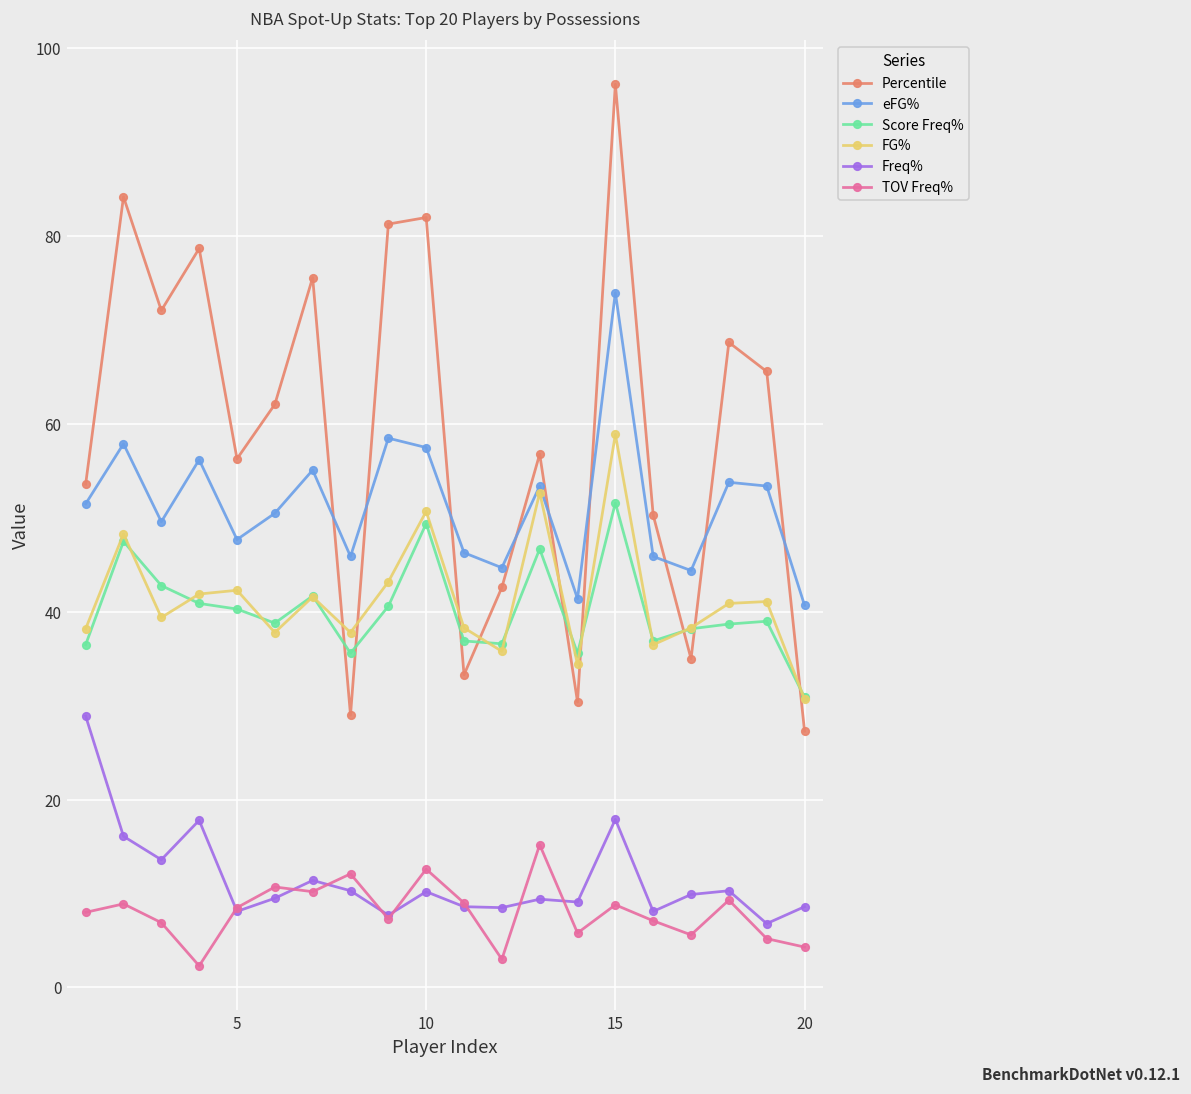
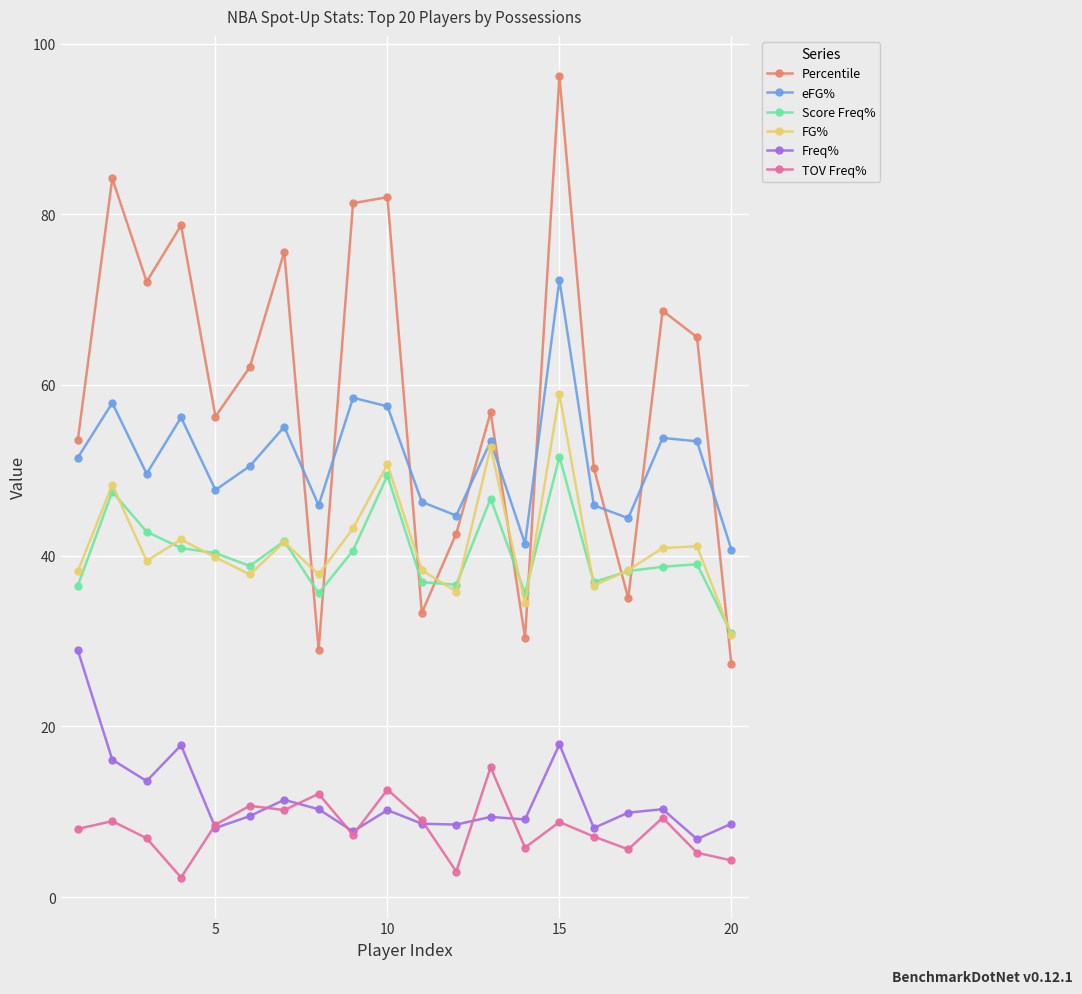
  {
    "eFG%": {
      "5": 48,
      "10": 58,
-     "15": 74,
+     "15": 72,
      "20": 41
    },
    "Score Freq%": {
      "5": 40,
      "10": 49,
      "15": 52
    },
    "FG%": {
-     "5": 42,
+     "5": 40,
      "10": 51,
      "15": 59
    },
    "Freq%": {
      "5": 8,
      "10": 10,
      "15": 18,
      "20": 9
    }
  }
